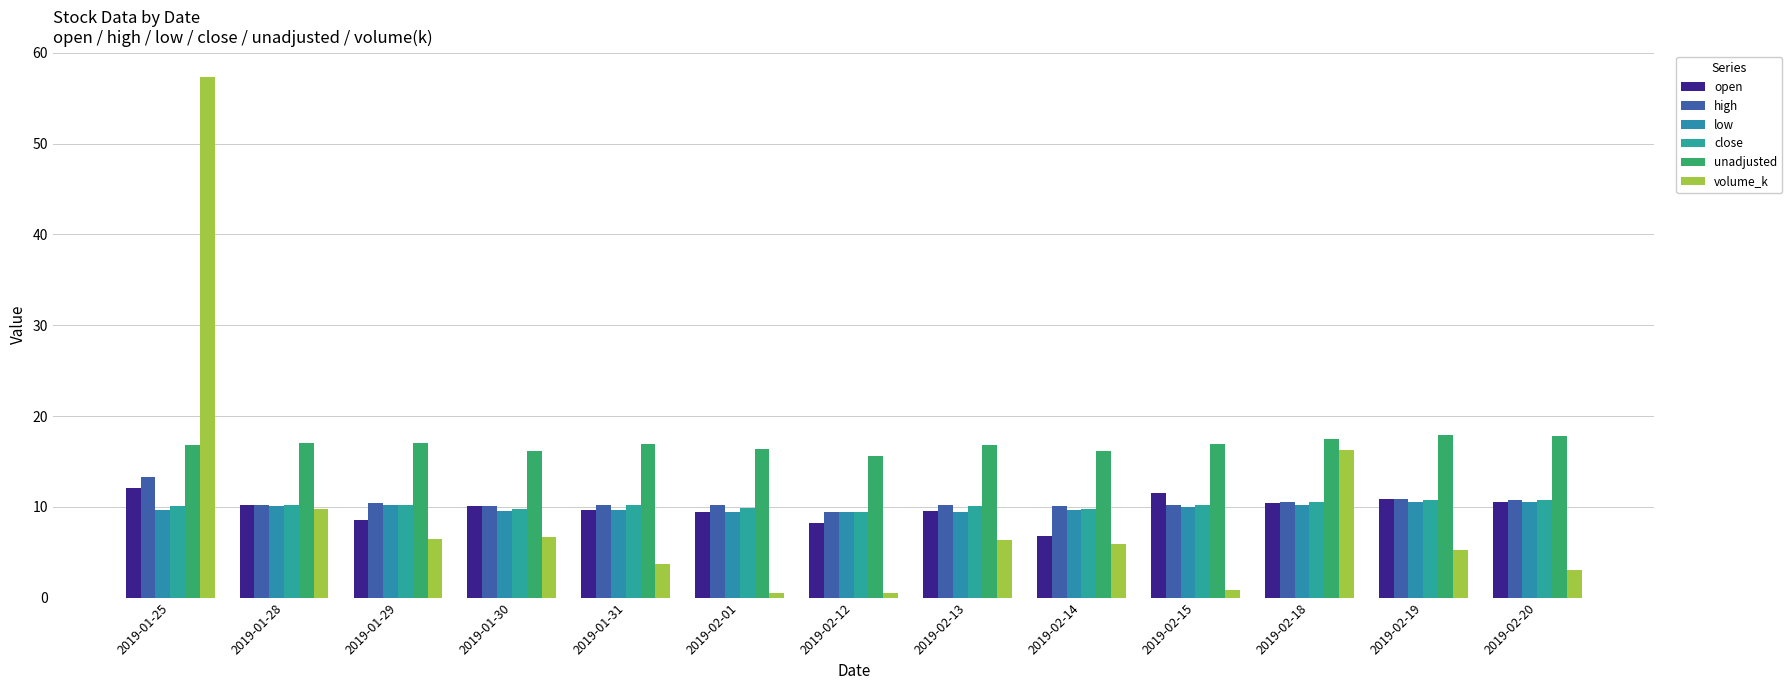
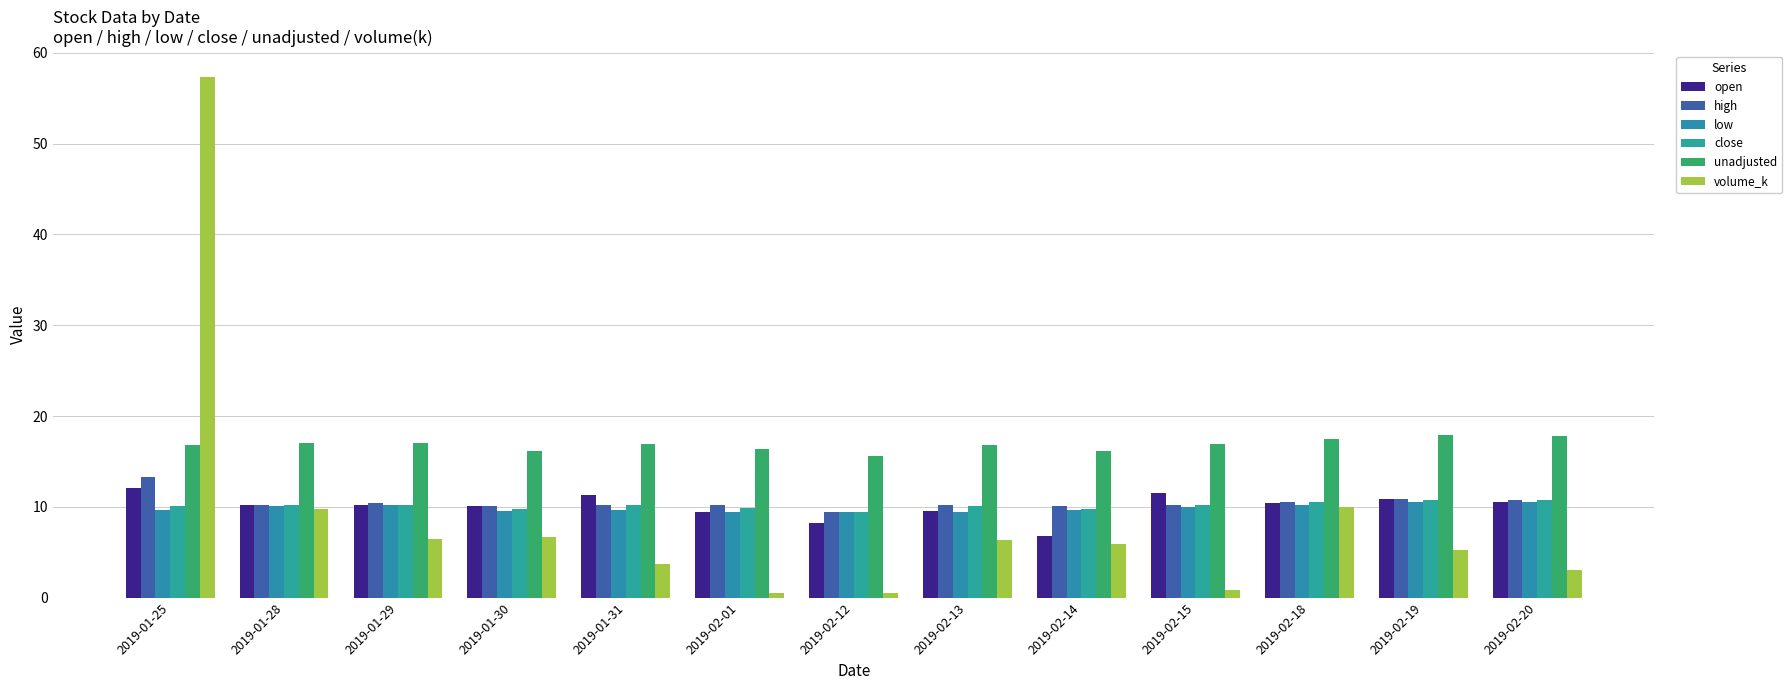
  {
    "open": {
      "2019-01-25": 12,
      "2019-01-28": 10,
-     "2019-01-29": 9,
+     "2019-01-29": 10,
      "2019-01-30": 10,
-     "2019-01-31": 10,
+     "2019-01-31": 11,
      "2019-02-01": 9,
      "2019-02-12": 8,
      "2019-02-13": 10,
      "2019-02-14": 7,
      "2019-02-15": 12,
      "2019-02-18": 10,
      "2019-02-19": 11,
      "2019-02-20": 11
    },
    "volume_k": {
      "2019-01-25": 57,
      "2019-01-28": 10,
      "2019-01-29": 7,
      "2019-01-30": 7,
      "2019-01-31": 4,
      "2019-02-01": 1,
      "2019-02-12": 1,
      "2019-02-13": 6,
      "2019-02-14": 6,
      "2019-02-15": 1,
-     "2019-02-18": 16,
+     "2019-02-18": 10,
      "2019-02-19": 5,
      "2019-02-20": 3
    }
  }
